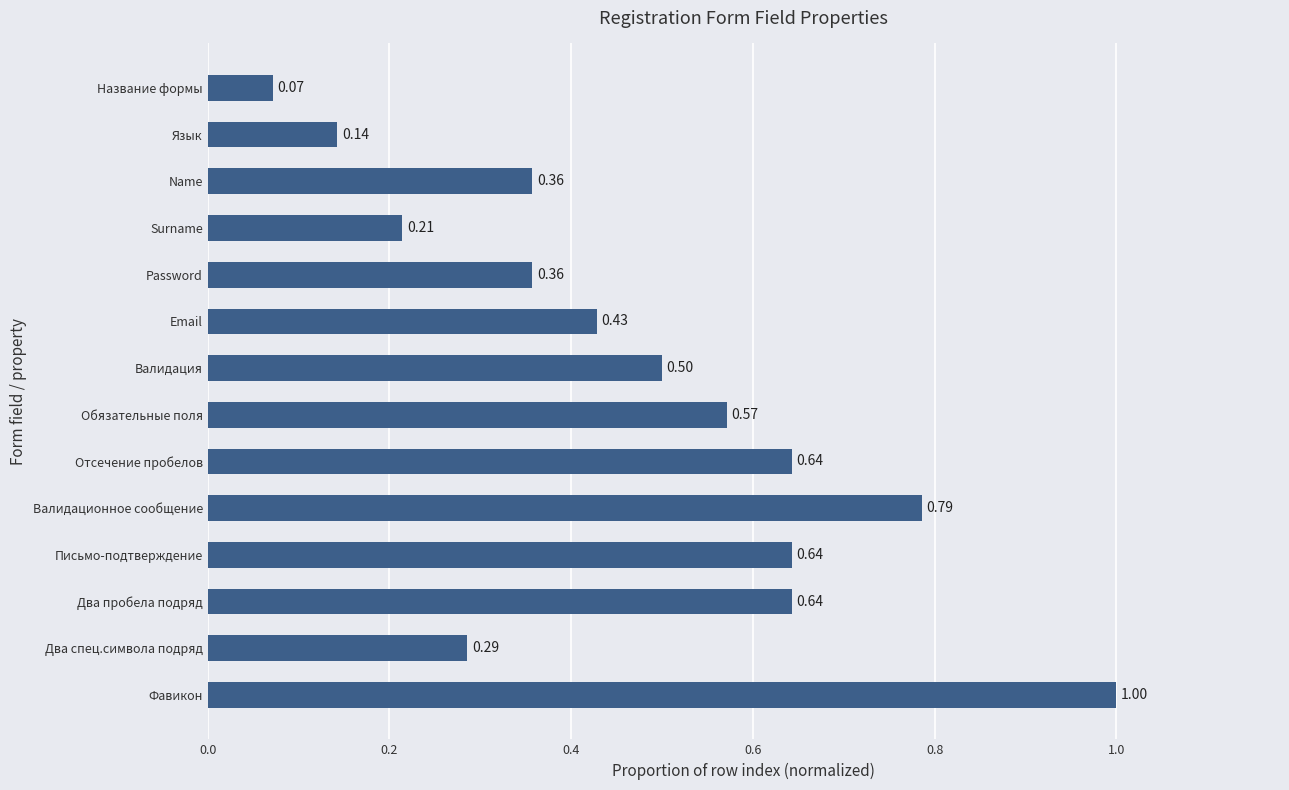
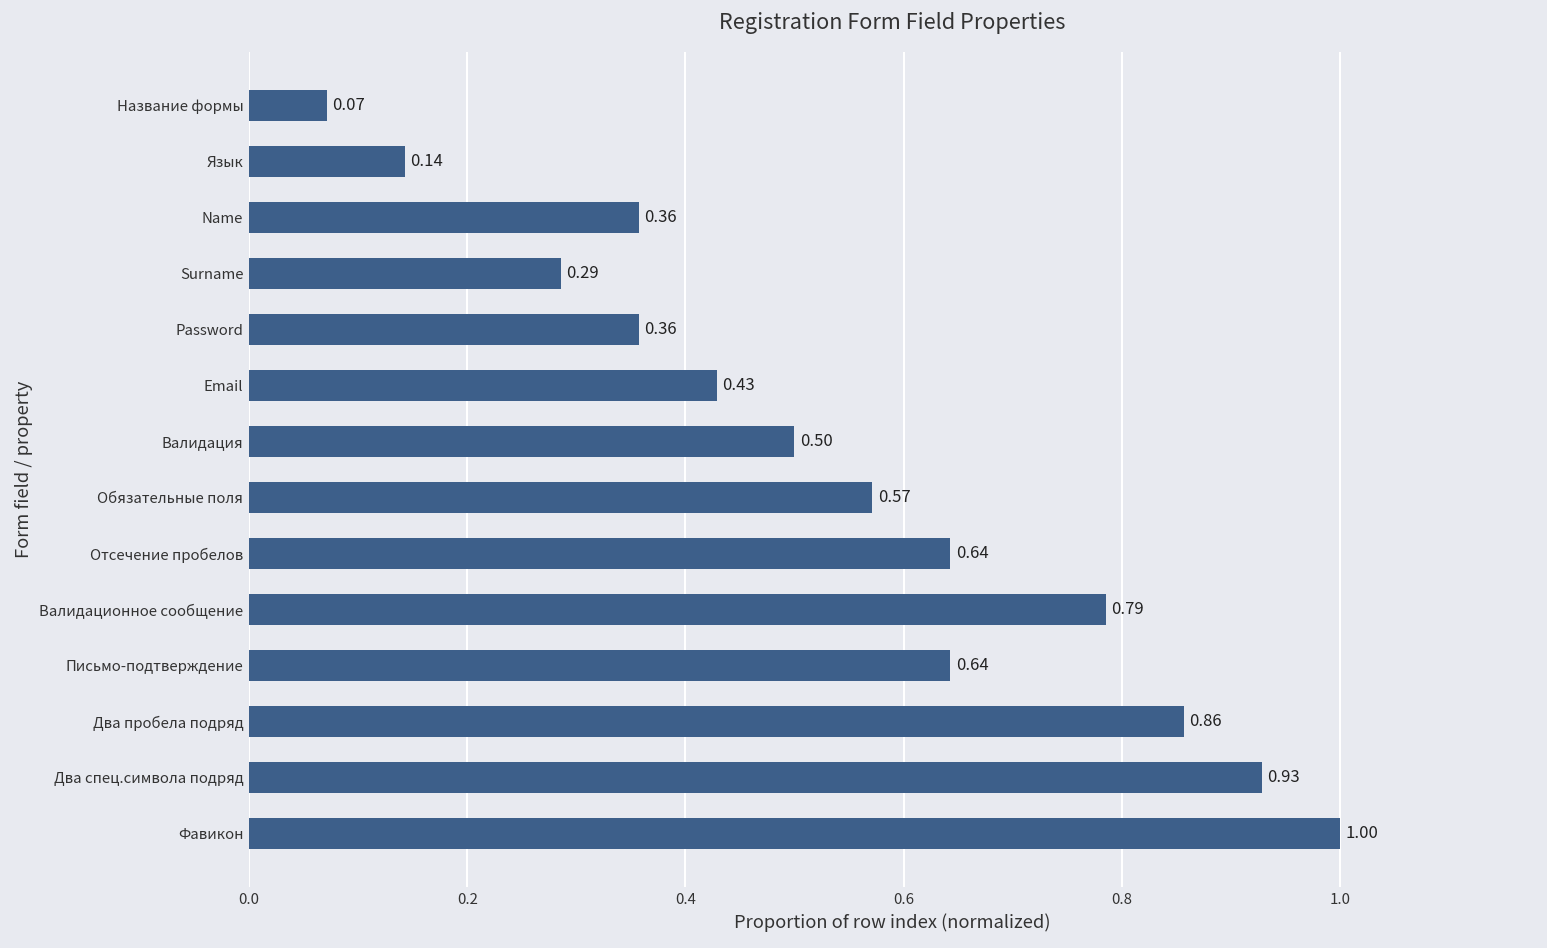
  {
    "Название формы": 0.07,
    "Язык": 0.14,
    "Name": 0.36,
-   "Surname": 0.21,
+   "Surname": 0.29,
    "Password": 0.36,
    "Email": 0.43,
    "Валидация": 0.50,
    "Обязательные поля": 0.57,
    "Отсечение пробелов": 0.64,
    "Валидационное сообщение": 0.79,
    "Письмо-подтверждение": 0.64,
-   "Два пробела подряд": 0.64,
-   "Два спец.символа подряд": 0.29,
+   "Два пробела подряд": 0.86,
+   "Два спец.символа подряд": 0.93,
    "Фавикон": 1.00
  }
